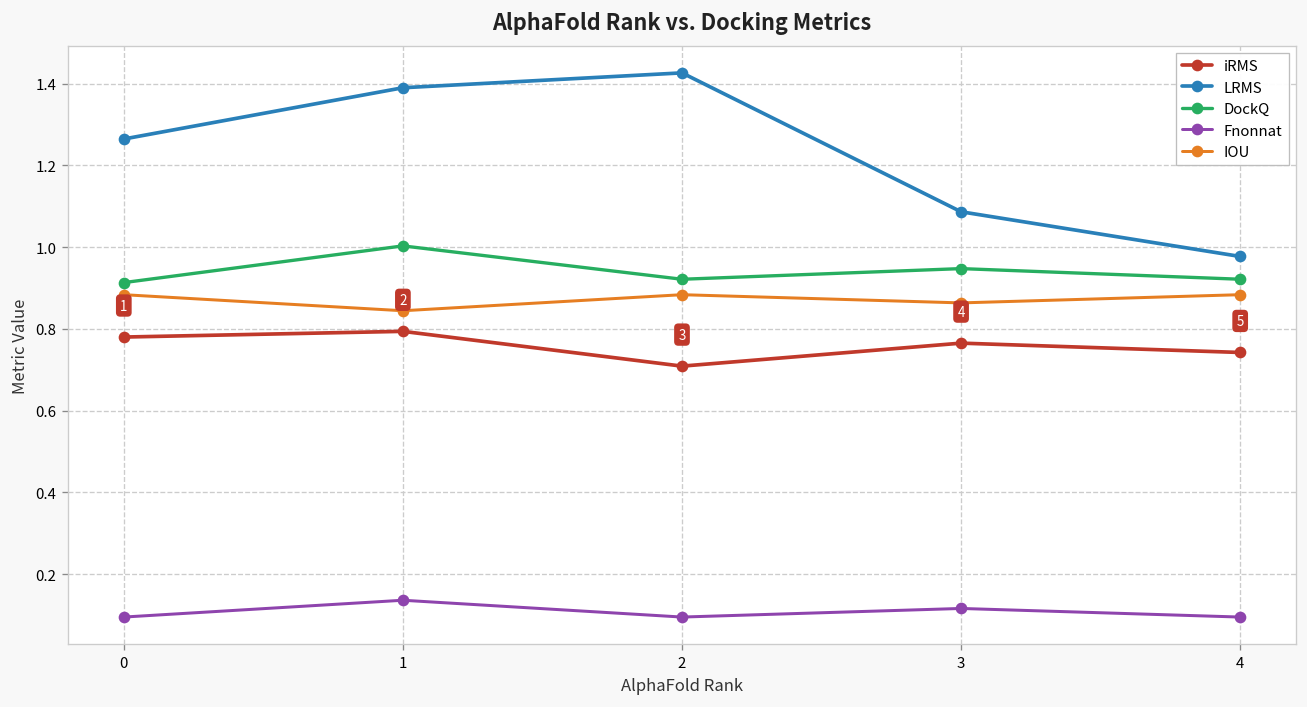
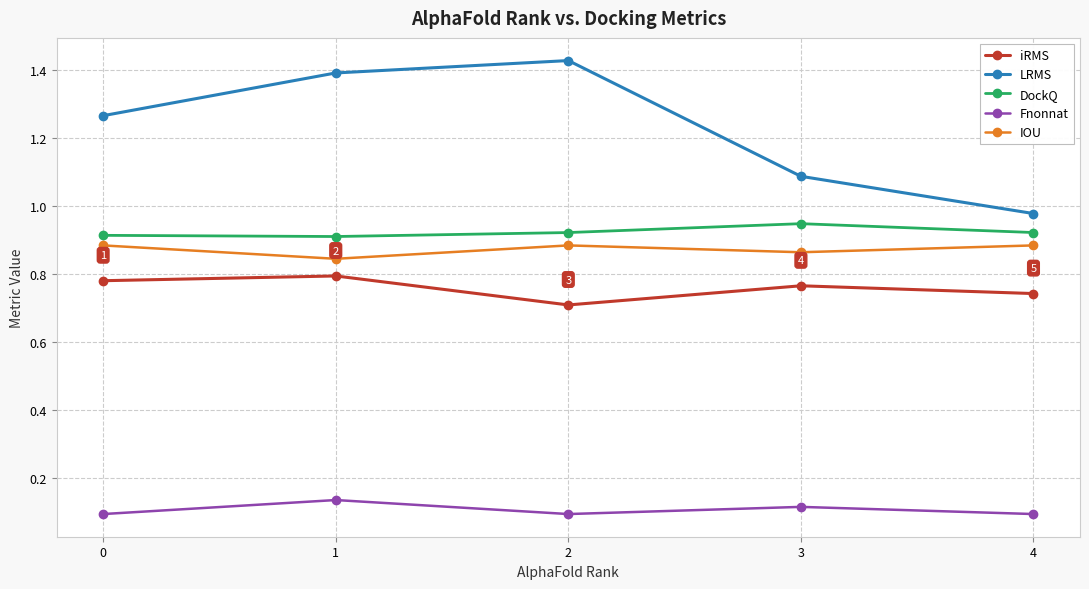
  {
    "iRMS": {
      "1": 0.79,
      "3": 0.77,
      "4": 0.74
    },
    "LRMS": {
      "0": 1.26,
      "1": 1.39,
      "2": 1.43,
      "3": 1.09,
      "4": 0.98
    },
    "DockQ": {
-     "1": 1.00,
+     "1": 0.91,
      "2": 0.92,
      "3": 0.95,
      "4": 0.92
    },
    "Fnonnat": {
      "0": 0.10,
      "1": 0.14,
      "2": 0.10,
      "3": 0.12,
      "4": 0.10
    },
    "IOU": {
      "2": 0.88
    }
  }
